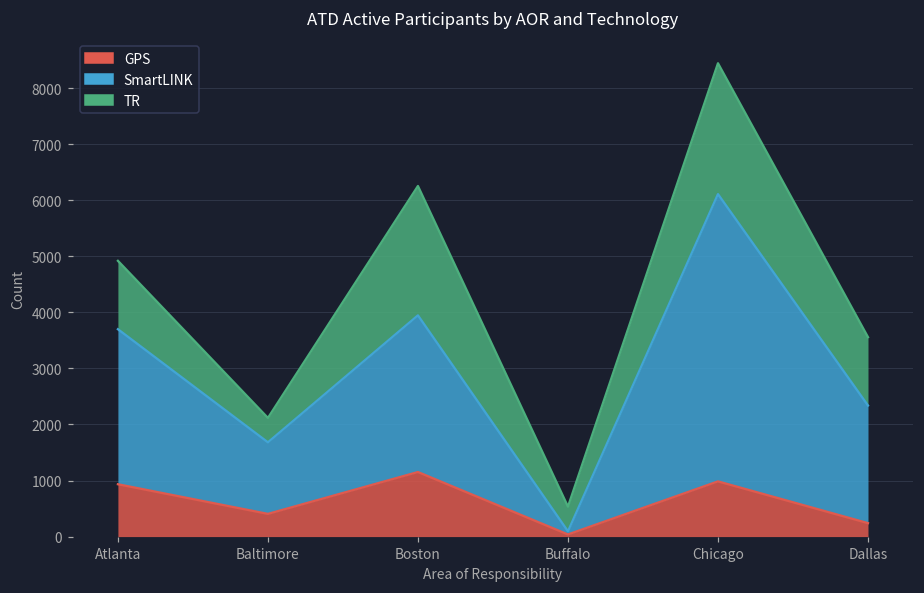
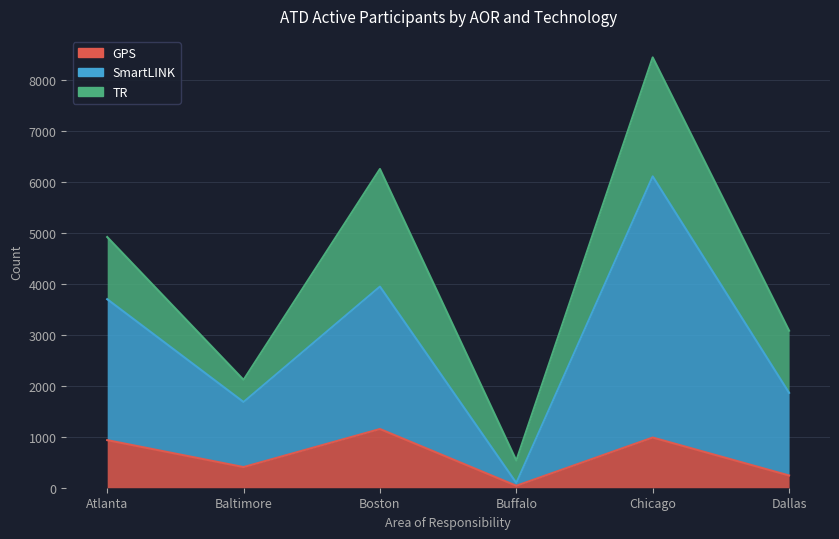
  {
    "GPS": {
      "Atlanta": 900,
      "Baltimore": 400,
      "Boston": 1200,
      "Buffalo": 0,
      "Chicago": 1000,
      "Dallas": 200
    },
    "SmartLINK": {
      "Atlanta": 2800,
      "Baltimore": 1300,
      "Boston": 2800,
      "Buffalo": 100,
      "Chicago": 5100,
-     "Dallas": 2100
+     "Dallas": 1600
    },
    "TR": {
      "Atlanta": 1200,
      "Baltimore": 400,
      "Boston": 2300,
      "Buffalo": 400,
      "Chicago": 2300,
      "Dallas": 1200
    }
  }
